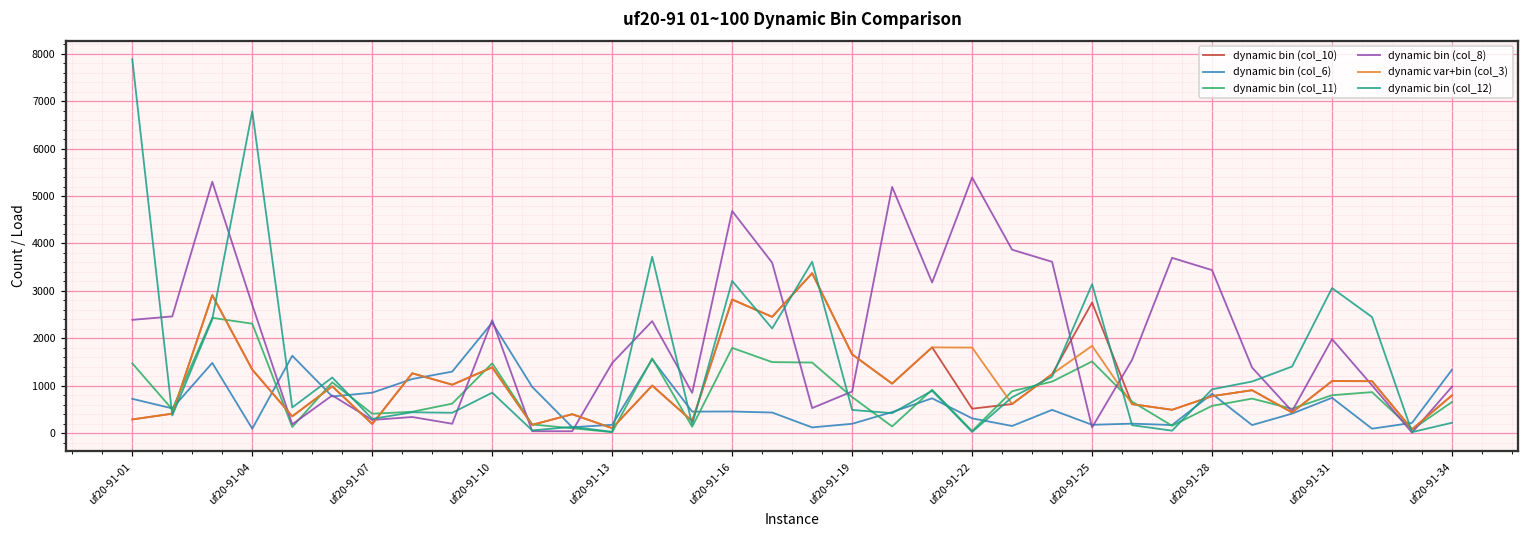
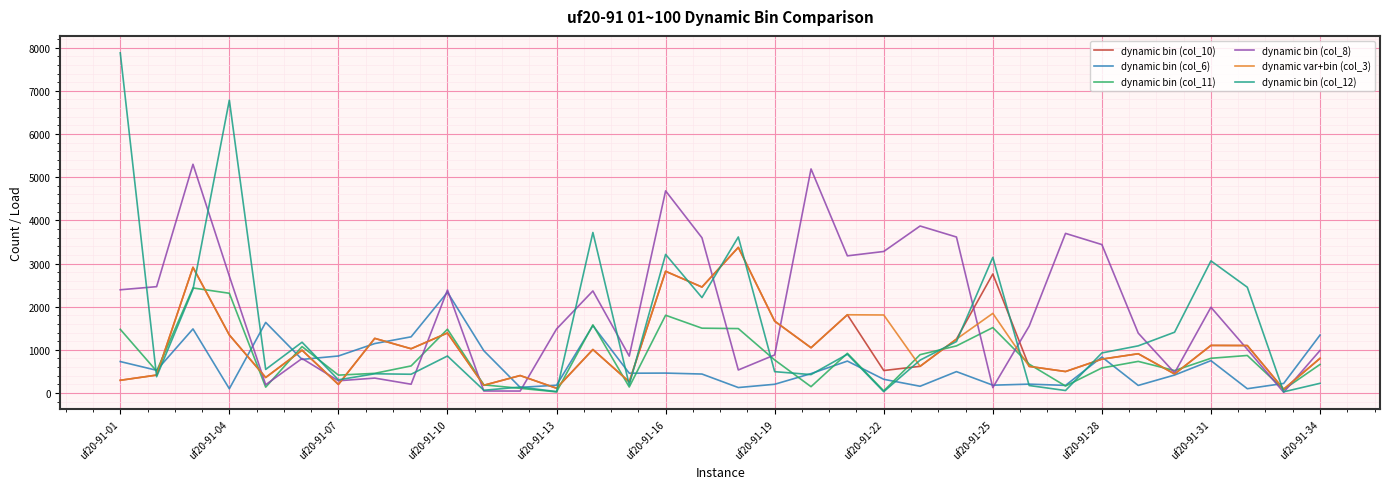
  {
    "dynamic bin (col_10)": {
      "uf20-91-22": 500,
      "uf20-91-25": 2800
    },
    "dynamic bin (col_6)": {
      "uf20-91-01": 700,
      "uf20-91-04": 100,
      "uf20-91-07": 900,
      "uf20-91-13": 200,
      "uf20-91-16": 500,
      "uf20-91-19": 200,
      "uf20-91-22": 300,
      "uf20-91-34": 1300
    },
    "dynamic bin (col_8)": {
      "uf20-91-01": 2400,
      "uf20-91-04": 2700,
      "uf20-91-13": 1500,
      "uf20-91-16": 4700,
      "uf20-91-19": 900,
-     "uf20-91-22": 5400,
+     "uf20-91-22": 3300,
      "uf20-91-28": 3400,
      "uf20-91-31": 2000,
      "uf20-91-34": 1000
    },
    "dynamic var+bin (col_3)": {
      "uf20-91-22": 1800,
      "uf20-91-25": 1800
    }
  }
